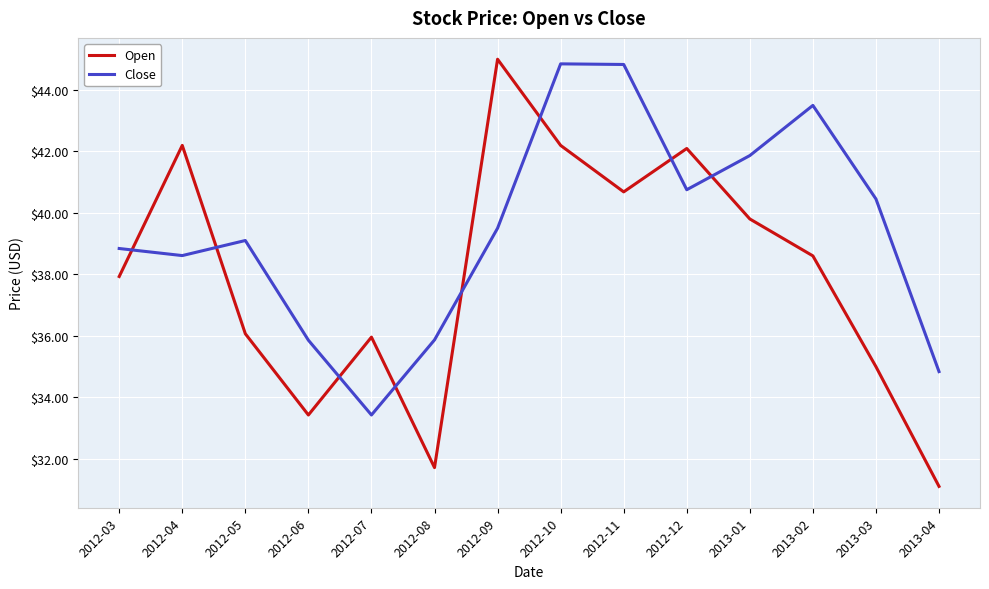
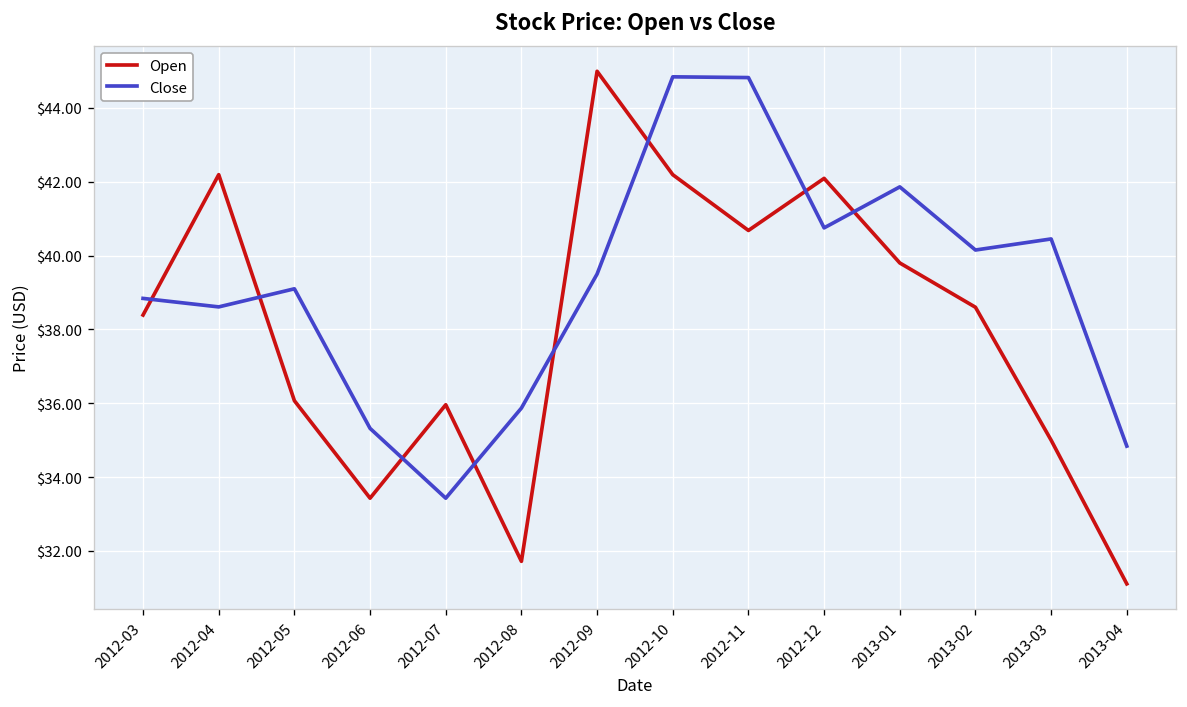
  {
    "Open": {
-     "2012-03": "$37.9",
+     "2012-03": "$38.4",
      "2012-04": "$42.2",
      "2012-05": "$36.1",
      "2012-06": "$33.4",
      "2012-07": "$36.0",
      "2012-08": "$31.7",
      "2012-09": "$45.0",
      "2012-10": "$42.2",
      "2012-11": "$40.7",
      "2012-12": "$42.1",
      "2013-01": "$39.8",
      "2013-02": "$38.6",
      "2013-03": "$35.0",
      "2013-04": "$31.1"
    },
    "Close": {
      "2012-03": "$38.8",
      "2012-04": "$38.6",
      "2012-05": "$39.1",
-     "2012-06": "$35.9",
+     "2012-06": "$35.3",
      "2012-07": "$33.4",
      "2012-08": "$35.9",
      "2012-09": "$39.5",
      "2012-10": "$44.8",
      "2012-11": "$44.8",
      "2012-12": "$40.8",
      "2013-01": "$41.9",
-     "2013-02": "$43.5",
+     "2013-02": "$40.2",
      "2013-03": "$40.5",
      "2013-04": "$34.8"
    }
  }
